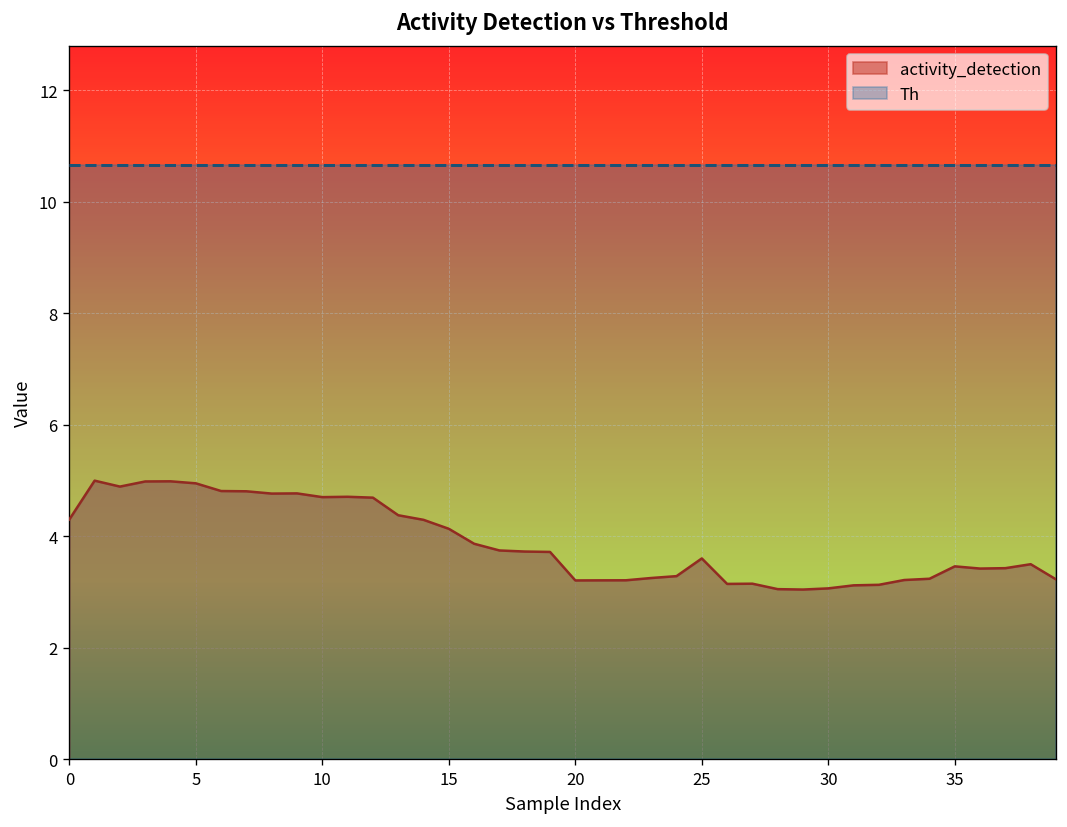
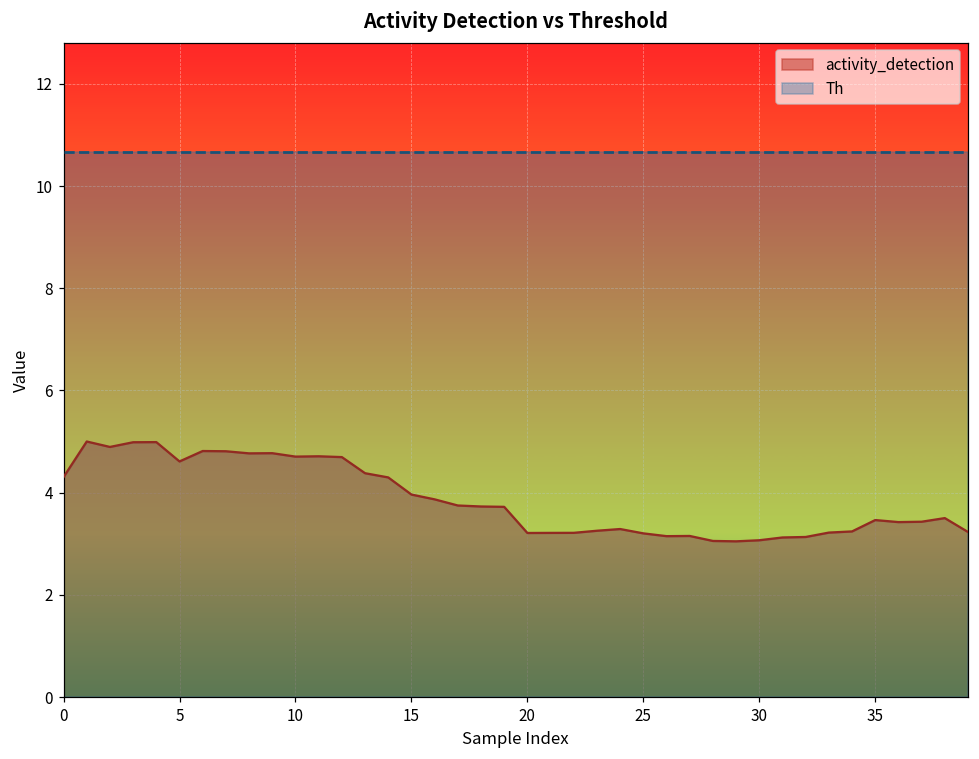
  {
    "activity_detection": {
      "0": 4.3,
-     "5": 5.0,
+     "5": 4.6,
      "10": 4.7,
-     "15": 4.1,
+     "15": 4.0,
      "20": 3.2,
-     "25": 3.6,
+     "25": 3.2,
      "30": 3.1,
      "35": 3.5
    },
    "Th": {
      "0": 10.7,
      "5": 10.7,
      "10": 10.7,
      "15": 10.7,
      "20": 10.7,
      "25": 10.7,
      "30": 10.7,
      "35": 10.7
    }
  }
